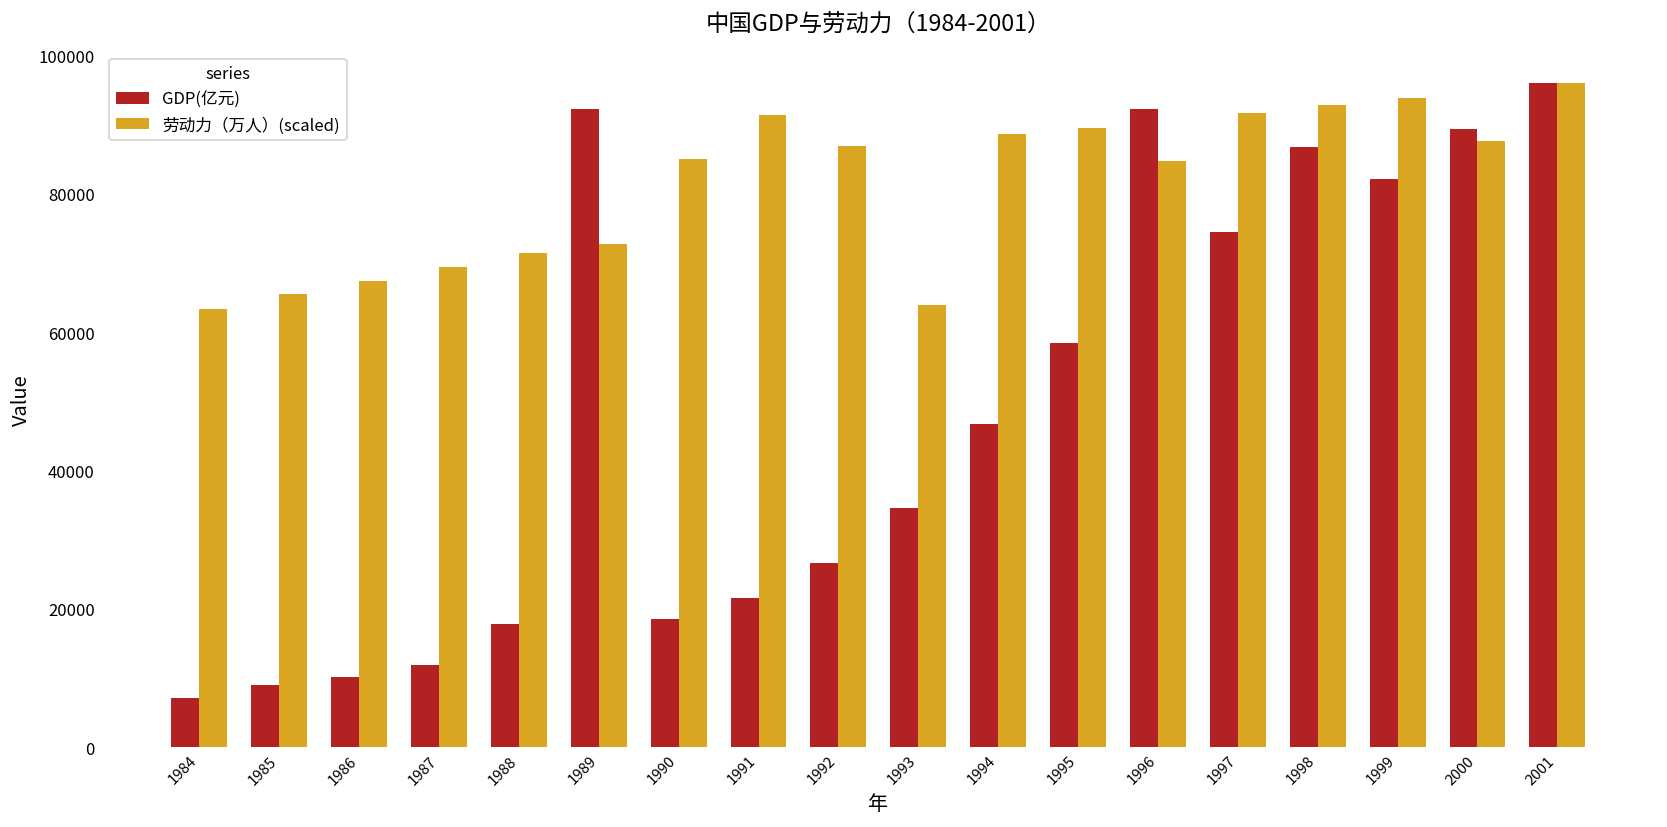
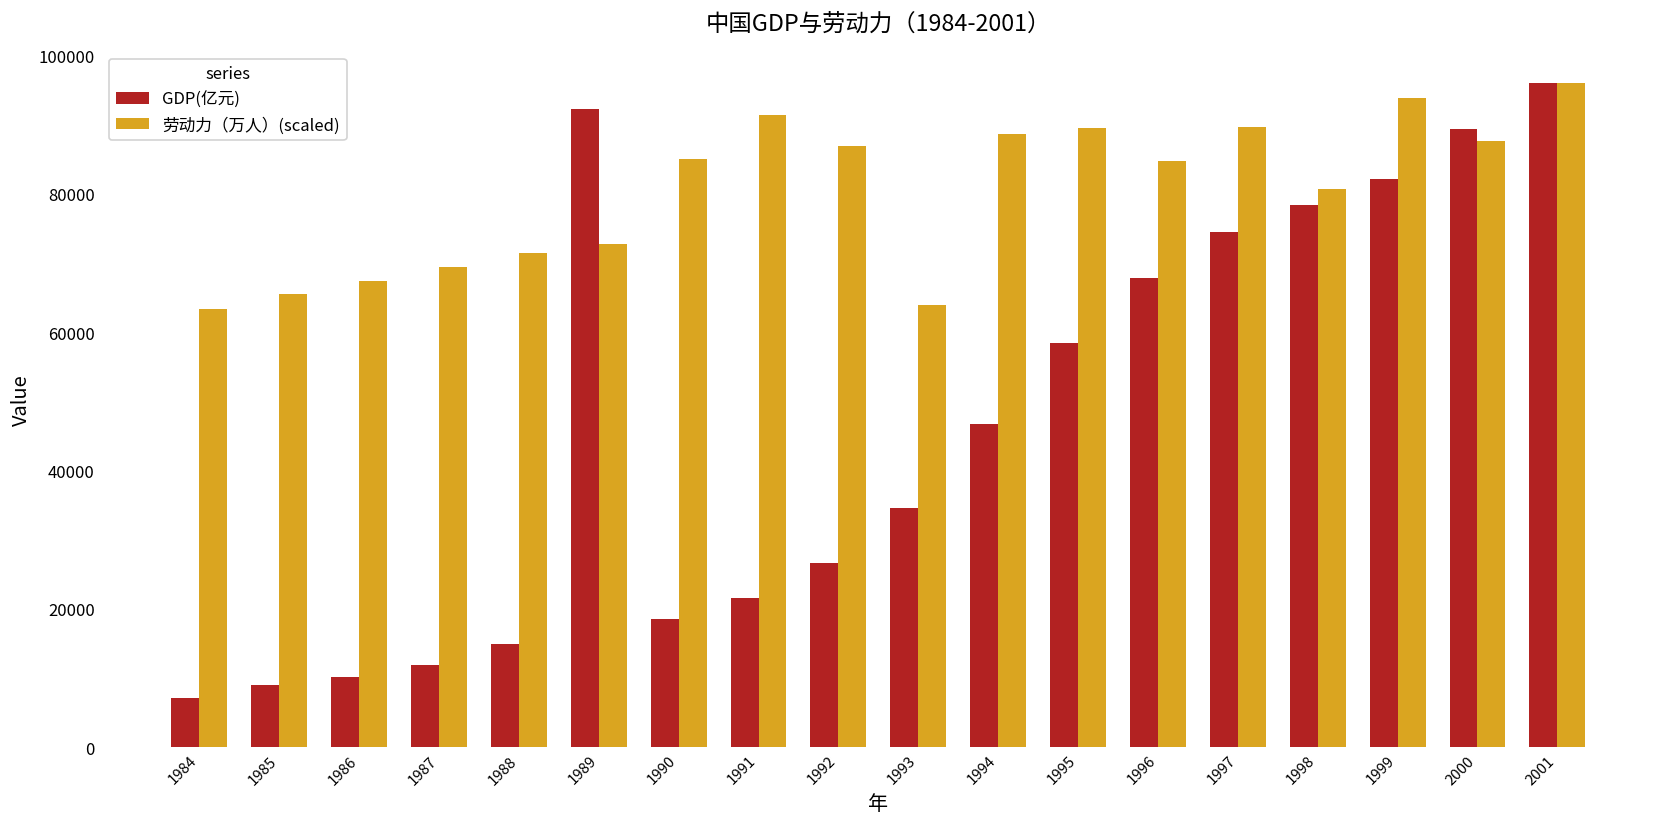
  {
    "GDP(亿元)": {
      "1984": 7000,
      "1985": 9000,
      "1986": 10000,
      "1987": 12000,
-     "1988": 18000,
+     "1988": 15000,
      "1989": 92000,
      "1990": 19000,
      "1991": 22000,
      "1992": 27000,
      "1993": 35000,
      "1994": 47000,
      "1995": 58000,
-     "1996": 92000,
+     "1996": 68000,
      "1997": 74000,
-     "1998": 87000,
+     "1998": 78000,
      "1999": 82000,
      "2000": 89000,
      "2001": 96000
    },
    "劳动力（万人）(scaled)": {
      "1984": 63000,
      "1985": 66000,
      "1986": 67000,
      "1987": 69000,
      "1988": 71000,
      "1989": 73000,
      "1990": 85000,
      "1991": 91000,
      "1992": 87000,
      "1993": 64000,
      "1994": 89000,
      "1995": 89000,
      "1996": 85000,
-     "1997": 92000,
-     "1998": 93000,
+     "1997": 90000,
+     "1998": 81000,
      "1999": 94000,
      "2000": 88000,
      "2001": 96000
    }
  }
